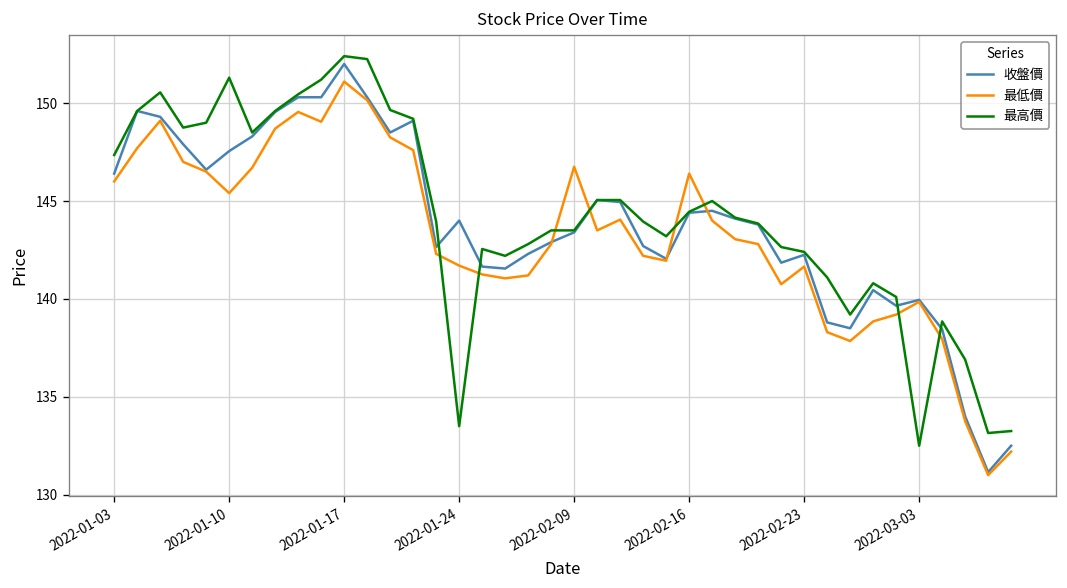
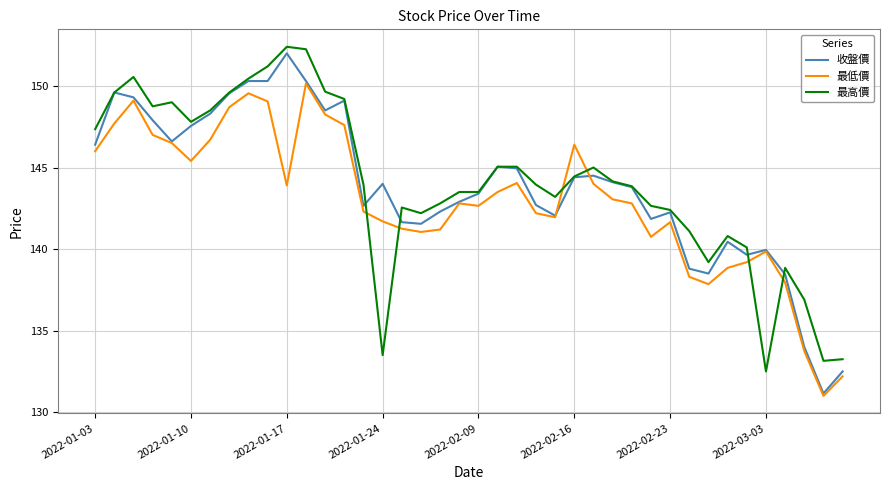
  {
    "收盤價": {
      "2022-01-03": 146.4,
      "2022-01-10": 147.6,
      "2022-01-17": 152.0,
      "2022-01-24": 144.0
    },
    "最低價": {
      "2022-01-03": 146.0,
      "2022-01-10": 145.4,
-     "2022-01-17": 151.1,
+     "2022-01-17": 143.9,
      "2022-01-24": 141.7,
-     "2022-02-09": 146.8,
+     "2022-02-09": 142.7,
      "2022-02-16": 146.4,
      "2022-02-23": 141.7
    },
    "最高價": {
      "2022-01-03": 147.4,
-     "2022-01-10": 151.3,
+     "2022-01-10": 147.8,
      "2022-01-17": 152.4,
      "2022-01-24": 133.5,
      "2022-03-03": 132.5
    }
  }
